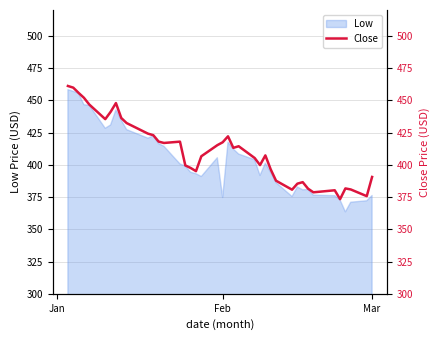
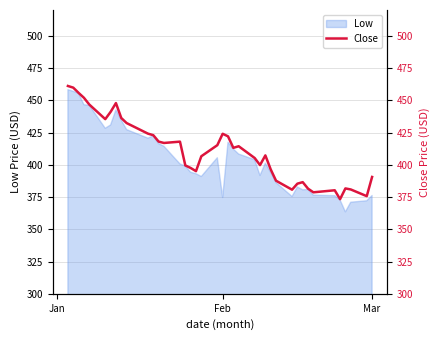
  {
    "Low": {
      "Feb": 375,
      "Mar": 376
    },
    "Close": {
-     "Feb": 417,
+     "Feb": 424,
      "Mar": 391
    }
  }
